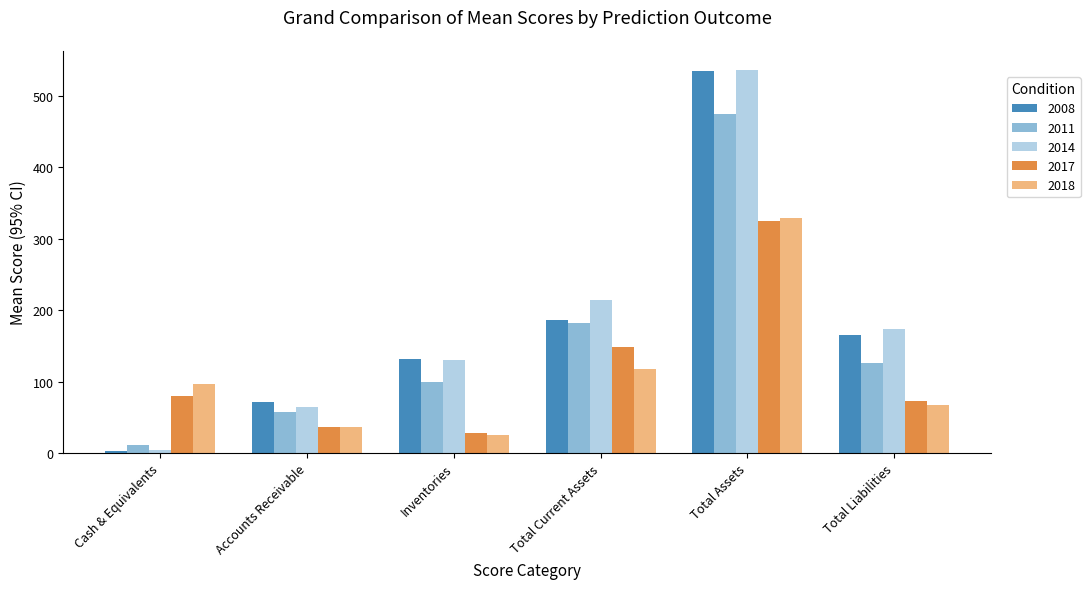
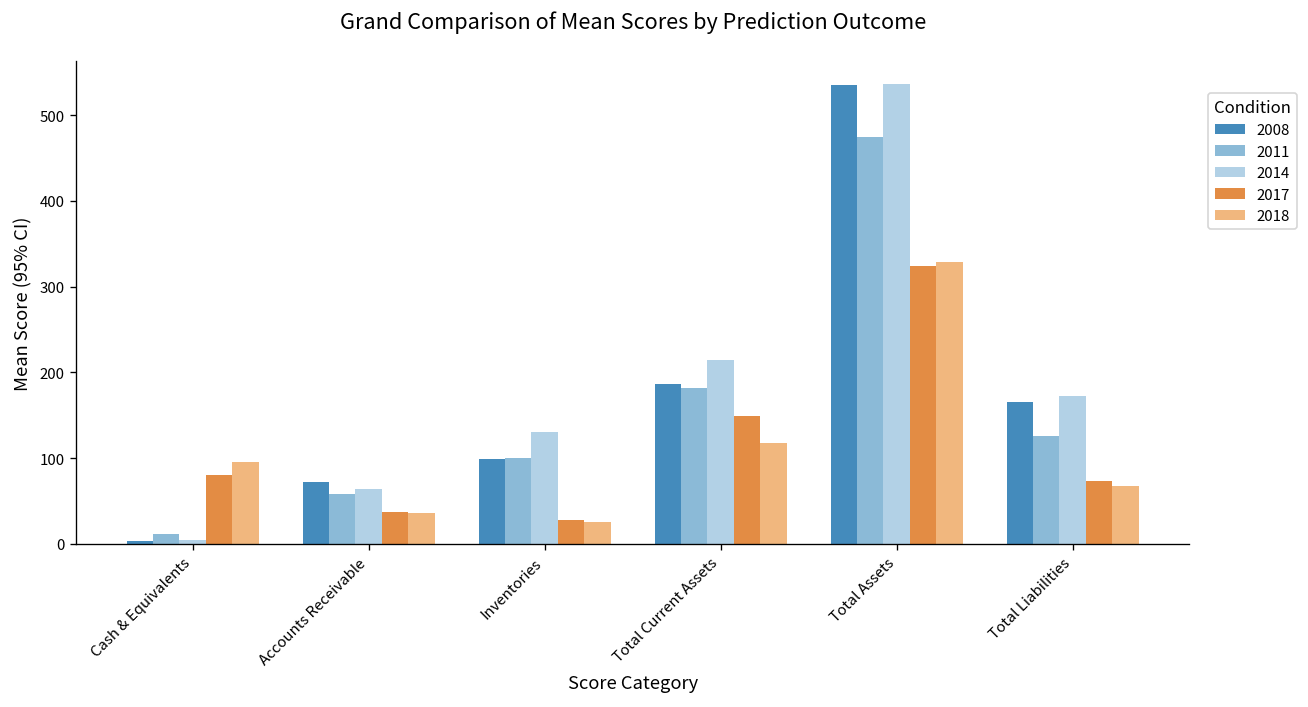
  {
    "2008": {
      "Accounts Receivable": 70,
-     "Inventories": 130,
+     "Inventories": 100,
      "Total Current Assets": 190,
      "Total Assets": 540,
      "Total Liabilities": 170
    },
    "2017": {
      "Cash & Equivalents": 80,
      "Accounts Receivable": 40,
      "Inventories": 30,
      "Total Current Assets": 150,
      "Total Assets": 320,
      "Total Liabilities": 70
    },
    "2018": {
      "Cash & Equivalents": 100,
      "Accounts Receivable": 40,
      "Inventories": 30,
      "Total Current Assets": 120,
      "Total Assets": 330,
      "Total Liabilities": 70
    }
  }
